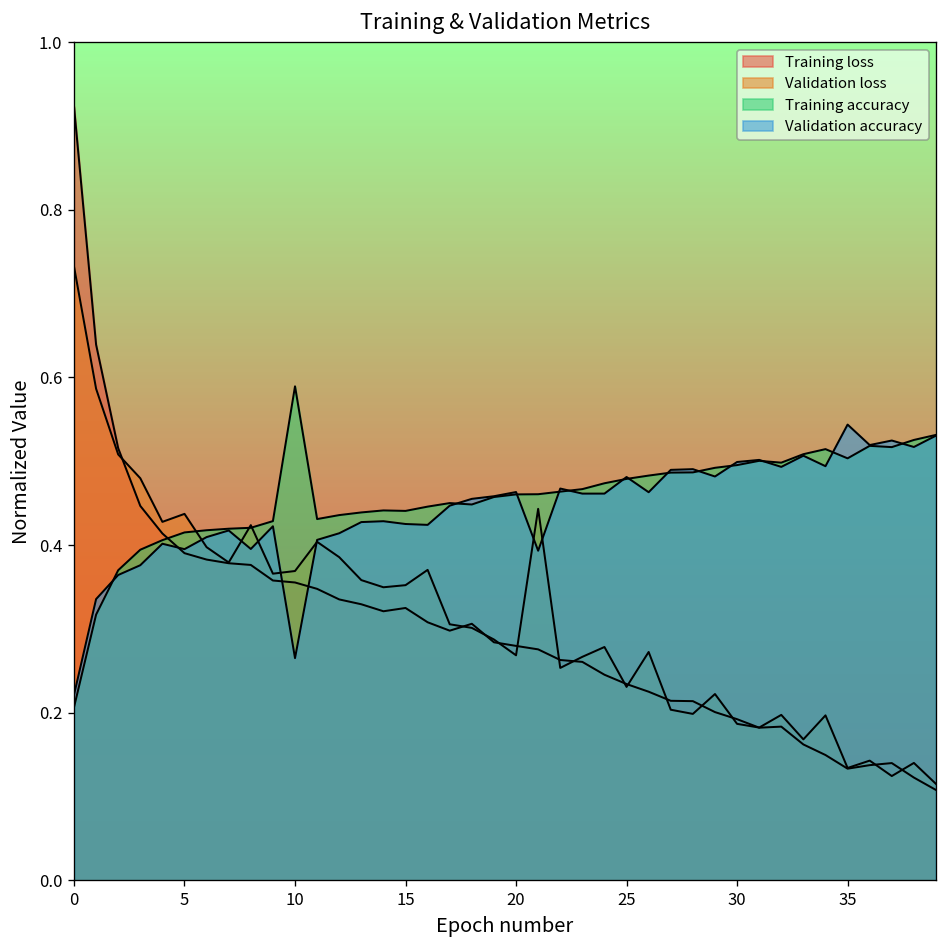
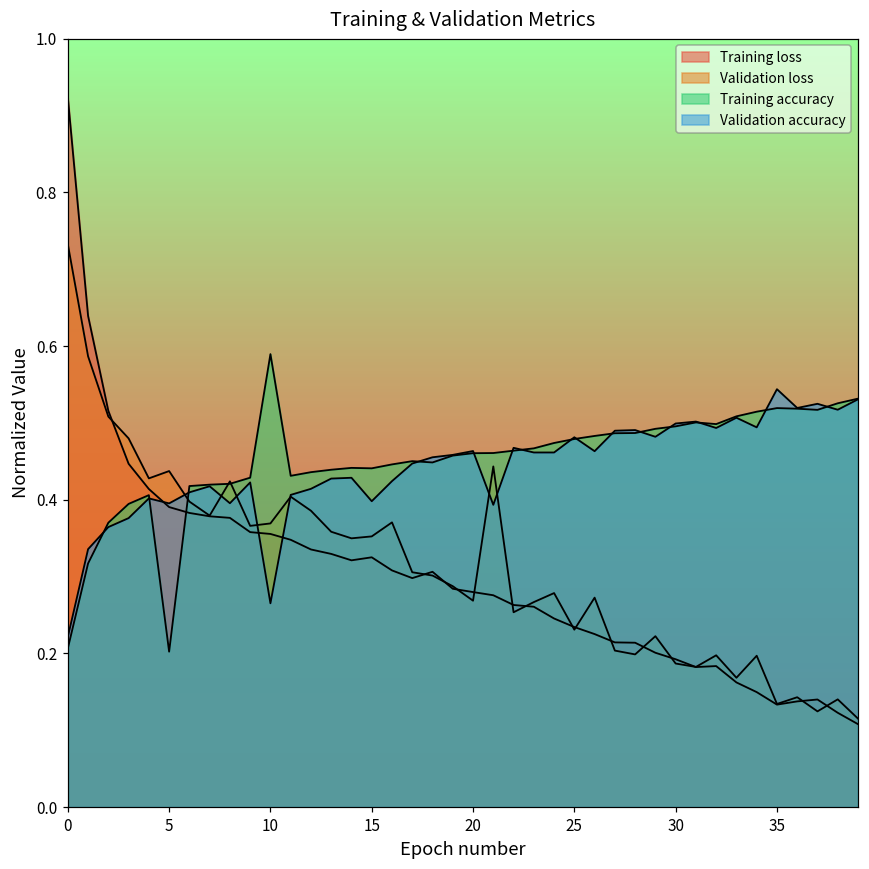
  {
    "Training accuracy": {
      "0": 0.21,
-     "5": 0.42,
+     "5": 0.20,
      "10": 0.59,
      "15": 0.44,
      "30": 0.50,
-     "35": 0.50
+     "35": 0.52
    },
    "Validation accuracy": {
      "0": 0.22,
      "5": 0.40,
      "10": 0.27,
-     "15": 0.43,
+     "15": 0.40,
      "30": 0.50,
      "35": 0.54
    }
  }
